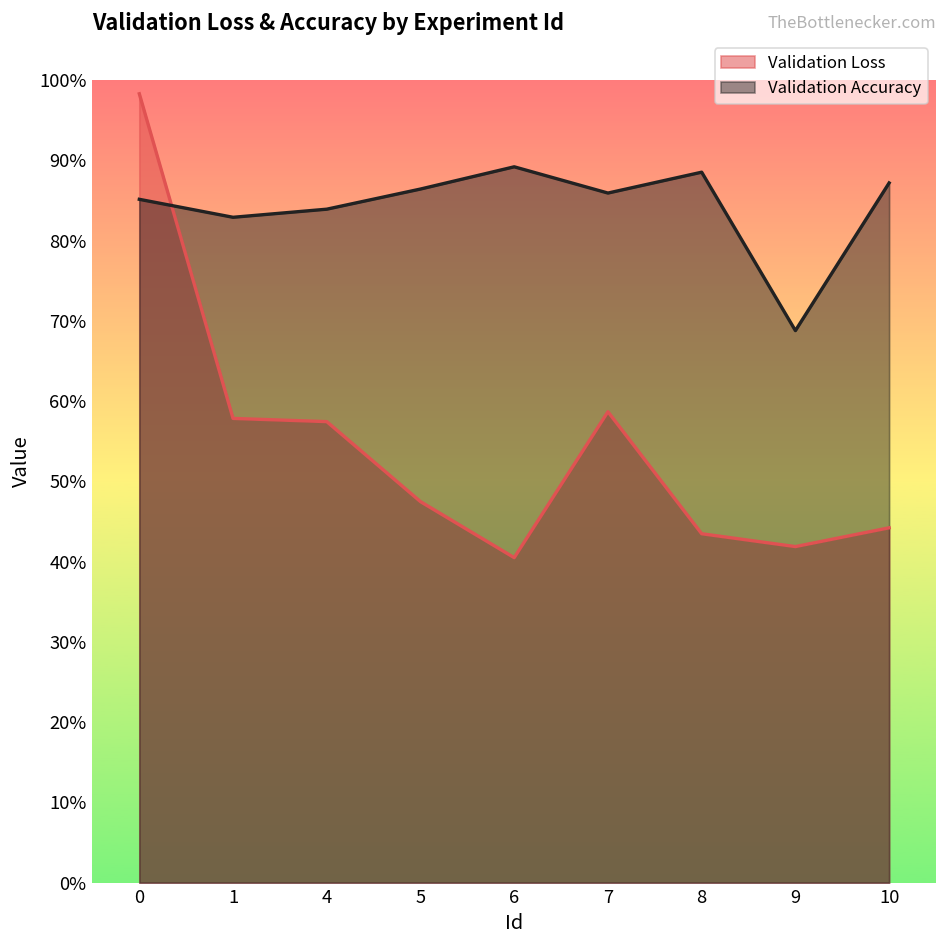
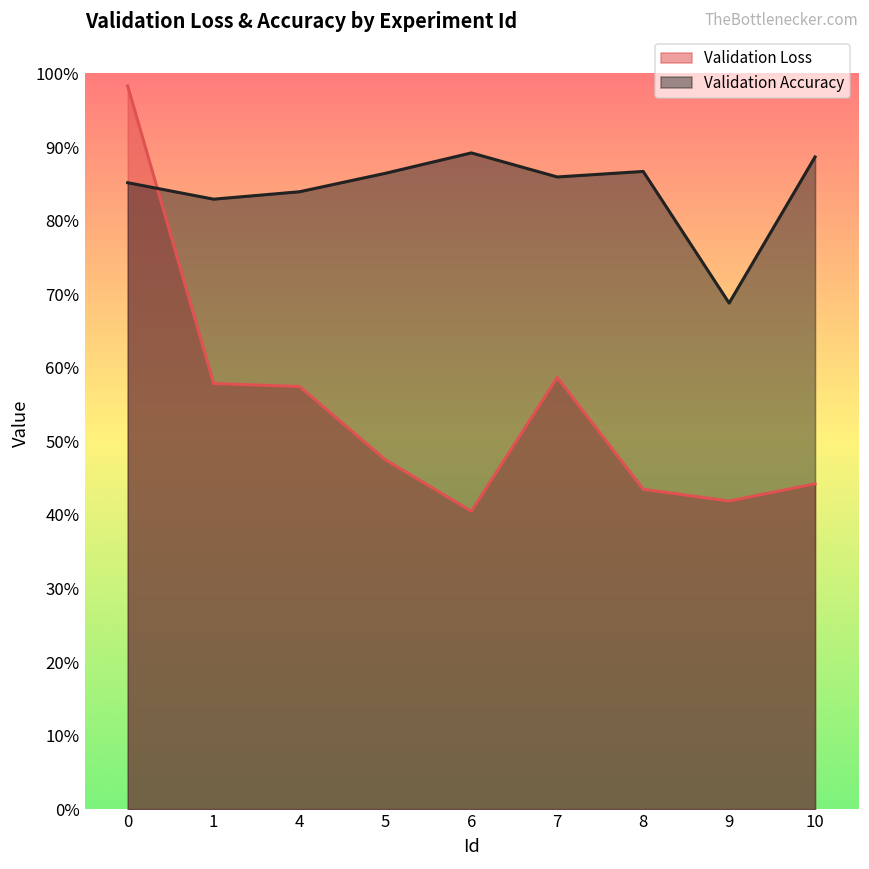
  {
    "Validation Loss": {
      "0": "98%",
      "1": "58%",
      "4": "57%",
      "5": "47%",
      "6": "41%",
      "7": "59%",
      "8": "43%",
      "9": "42%",
      "10": "44%"
    },
    "Validation Accuracy": {
      "0": "85%",
      "1": "83%",
      "4": "84%",
      "5": "86%",
      "6": "89%",
      "7": "86%",
-     "8": "89%",
+     "8": "87%",
      "9": "69%",
-     "10": "87%"
+     "10": "89%"
    }
  }
